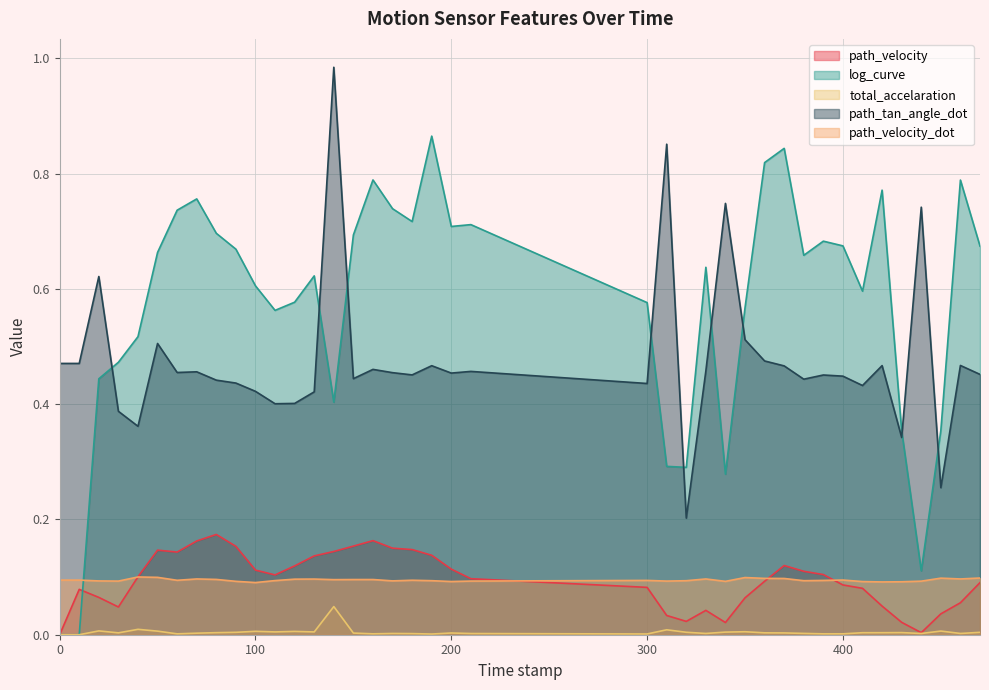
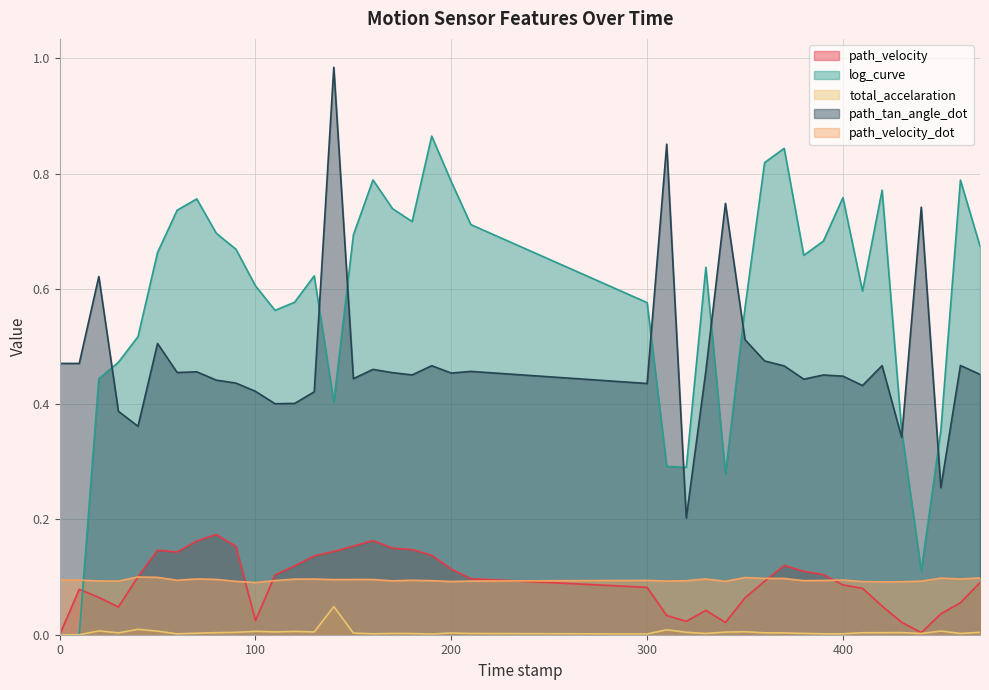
  {
    "path_velocity": {
-     "100": 0.11,
+     "100": 0.02,
      "200": 0.11,
      "300": 0.08,
      "400": 0.09
    },
    "log_curve": {
      "100": 0.61,
-     "200": 0.71,
+     "200": 0.79,
      "300": 0.58,
-     "400": 0.67
+     "400": 0.76
    },
    "path_tan_angle_dot": {
      "0": 0.47,
      "100": 0.42,
      "200": 0.45,
      "300": 0.44,
      "400": 0.45
    }
  }
